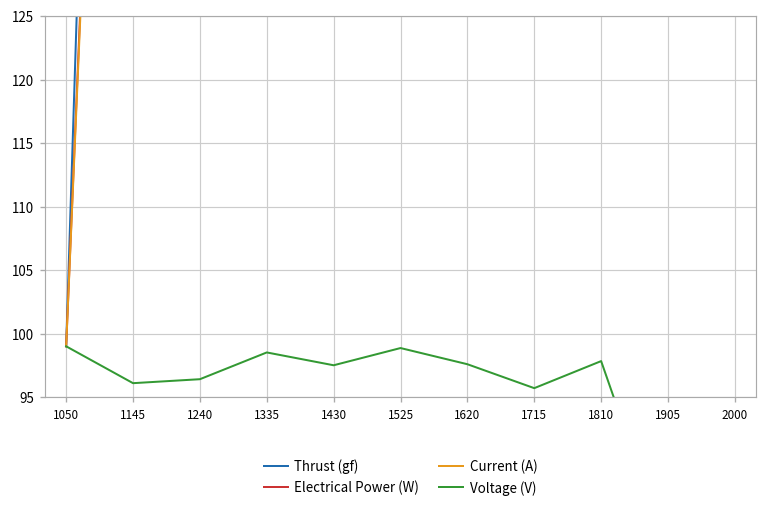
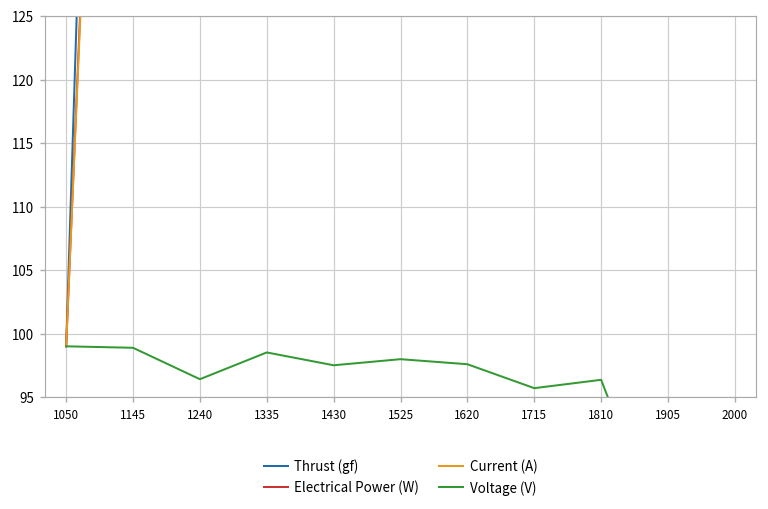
  {
    "Voltage (V)": {
-     "1145": 96.1,
+     "1145": 98.9,
      "1240": 96.4,
      "1335": 98.5,
      "1430": 97.5,
-     "1525": 98.9,
+     "1525": 98.0,
      "1620": 97.6,
      "1715": 95.7,
-     "1810": 97.8
+     "1810": 96.4
    }
  }
